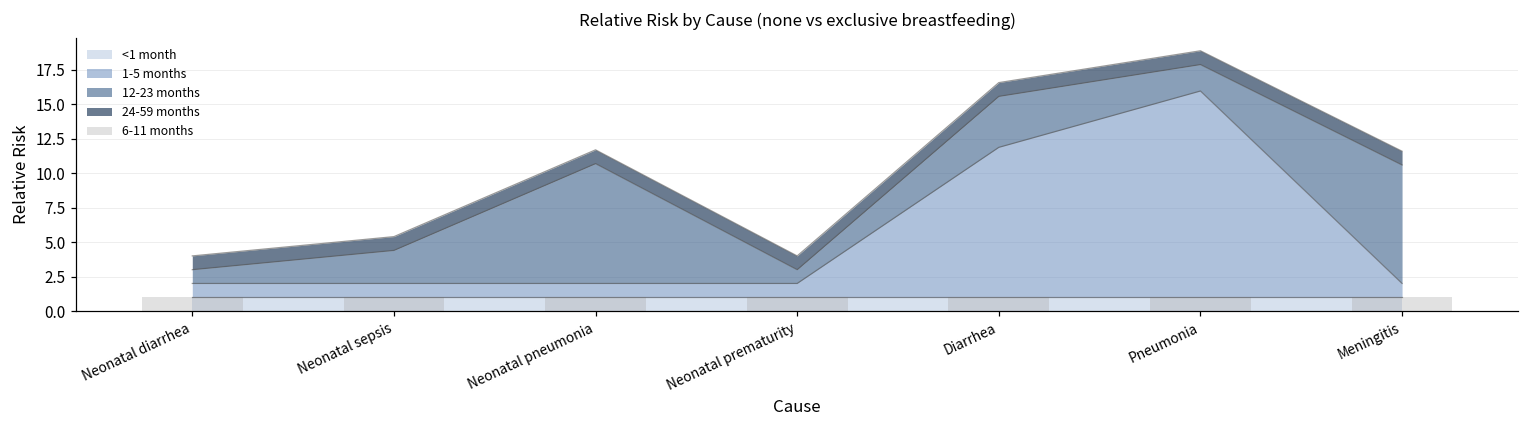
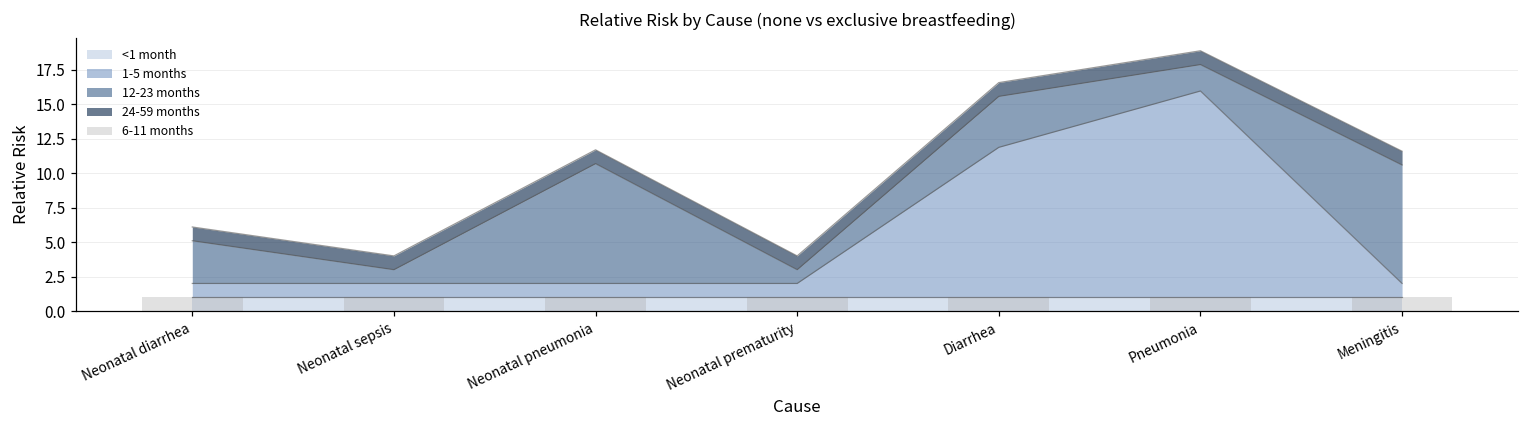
  {
    "<1 month": {
      "Neonatal diarrhea": 1.0,
      "Neonatal sepsis": 1.0,
      "Neonatal pneumonia": 1.0,
      "Neonatal prematurity": 1.0,
      "Diarrhea": 1.0,
      "Pneumonia": 1.0,
      "Meningitis": 1.0
    },
    "1-5 months": {
      "Neonatal diarrhea": 1.0,
      "Neonatal sepsis": 1.0,
      "Neonatal pneumonia": 1.0,
      "Neonatal prematurity": 1.0,
      "Diarrhea": 10.9,
      "Pneumonia": 15.0,
      "Meningitis": 1.0
    },
    "12-23 months": {
-     "Neonatal diarrhea": 1.0,
-     "Neonatal sepsis": 2.4,
+     "Neonatal diarrhea": 3.1,
+     "Neonatal sepsis": 1.0,
      "Neonatal pneumonia": 8.7,
      "Neonatal prematurity": 1.0,
      "Diarrhea": 3.7,
      "Pneumonia": 1.9,
      "Meningitis": 8.6
    },
    "24-59 months": {
      "Neonatal diarrhea": 1.0,
      "Neonatal sepsis": 1.0,
      "Neonatal pneumonia": 1.0,
      "Neonatal prematurity": 1.0,
      "Diarrhea": 1.0,
      "Pneumonia": 1.0,
      "Meningitis": 1.0
    }
  }
